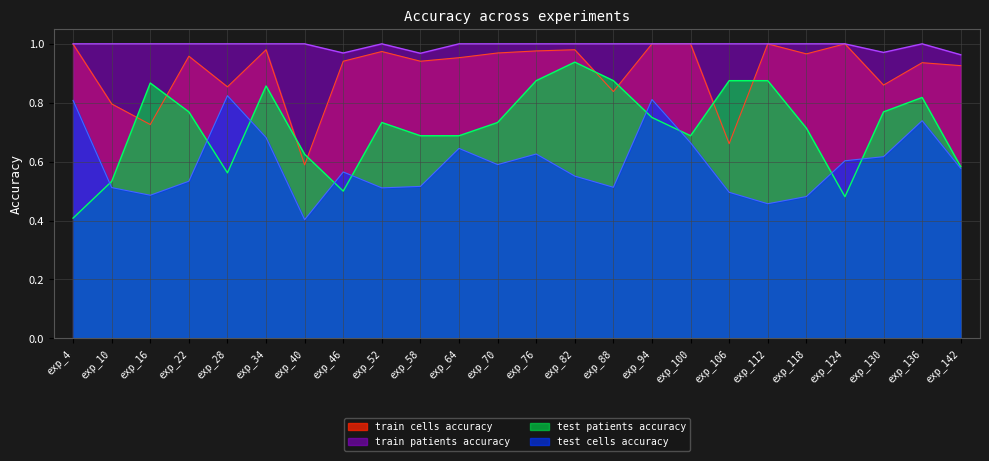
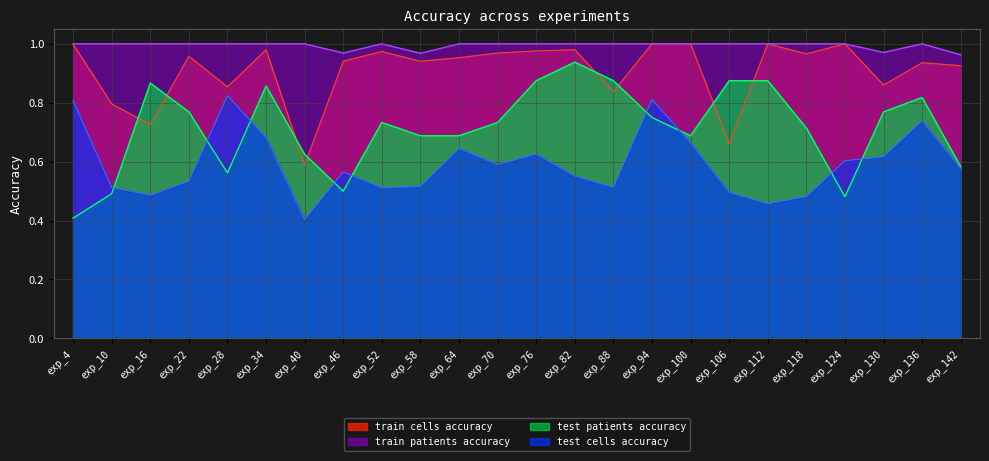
  {
    "train cells accuracy": {
      "exp_10": 0.80,
      "exp_16": 0.73,
      "exp_22": 0.96,
      "exp_28": 0.85,
      "exp_34": 0.98,
      "exp_40": 0.59,
      "exp_46": 0.94,
      "exp_52": 0.97,
      "exp_58": 0.94,
      "exp_64": 0.95,
      "exp_70": 0.97,
      "exp_76": 0.98,
      "exp_82": 0.98,
      "exp_88": 0.84,
      "exp_106": 0.66,
      "exp_118": 0.97,
      "exp_130": 0.86,
      "exp_136": 0.94,
      "exp_142": 0.93
    },
    "train patients accuracy": {
      "exp_10": 1.00,
      "exp_16": 1.00,
      "exp_22": 1.00,
      "exp_28": 1.00,
      "exp_34": 1.00,
      "exp_40": 1.00,
      "exp_46": 0.97,
      "exp_52": 1.00,
      "exp_58": 0.97,
      "exp_64": 1.00,
      "exp_70": 1.00,
      "exp_76": 1.00,
      "exp_82": 1.00,
      "exp_88": 1.00,
      "exp_106": 1.00,
      "exp_118": 1.00,
      "exp_130": 0.97,
      "exp_136": 1.00,
      "exp_142": 0.96
    },
    "test patients accuracy": {
      "exp_4": 0.41,
-     "exp_10": 0.53,
+     "exp_10": 0.49,
      "exp_16": 0.87,
      "exp_22": 0.77,
      "exp_28": 0.56,
      "exp_34": 0.86,
      "exp_40": 0.63,
      "exp_46": 0.50,
      "exp_52": 0.73,
      "exp_58": 0.69,
      "exp_64": 0.69,
      "exp_70": 0.73,
      "exp_76": 0.88,
      "exp_82": 0.94,
      "exp_88": 0.88,
      "exp_94": 0.75,
      "exp_100": 0.69,
      "exp_106": 0.88,
      "exp_112": 0.88,
      "exp_118": 0.71,
      "exp_124": 0.48,
      "exp_130": 0.77,
      "exp_136": 0.82
    },
    "test cells accuracy": {
      "exp_4": 0.81,
      "exp_10": 0.51,
      "exp_16": 0.49,
      "exp_22": 0.53,
      "exp_28": 0.82,
      "exp_34": 0.68,
      "exp_40": 0.40,
      "exp_46": 0.57,
      "exp_52": 0.51,
      "exp_58": 0.52,
      "exp_64": 0.65,
      "exp_70": 0.59,
      "exp_76": 0.63,
      "exp_82": 0.55,
      "exp_88": 0.51,
      "exp_94": 0.81,
      "exp_100": 0.66,
      "exp_106": 0.50,
      "exp_112": 0.46,
      "exp_118": 0.48,
      "exp_124": 0.60,
      "exp_130": 0.62,
      "exp_136": 0.74
    }
  }
